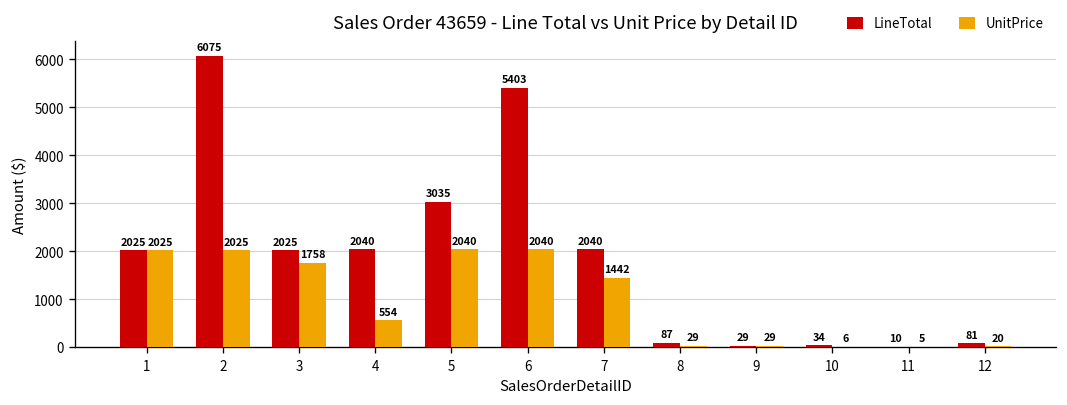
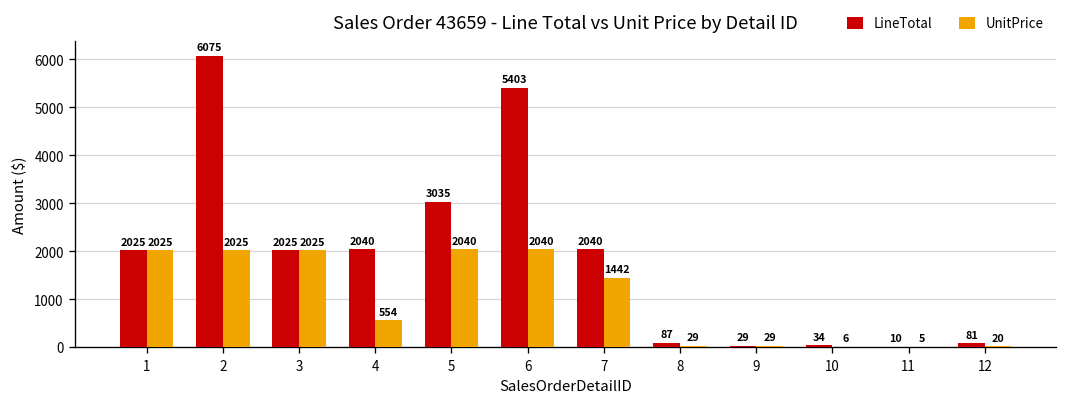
  {
    "LineTotal": {
      "1": 2025,
      "2": 6075,
      "3": 2025,
      "4": 2040,
      "5": 3035,
      "6": 5403,
      "7": 2040,
      "8": 87,
      "9": 29,
      "10": 34,
      "11": 10,
      "12": 81
    },
    "UnitPrice": {
      "1": 2025,
      "2": 2025,
-     "3": 1758,
+     "3": 2025,
      "4": 554,
      "5": 2040,
      "6": 2040,
      "7": 1442,
      "8": 29,
      "9": 29,
      "10": 6,
      "11": 5,
      "12": 20
    }
  }
